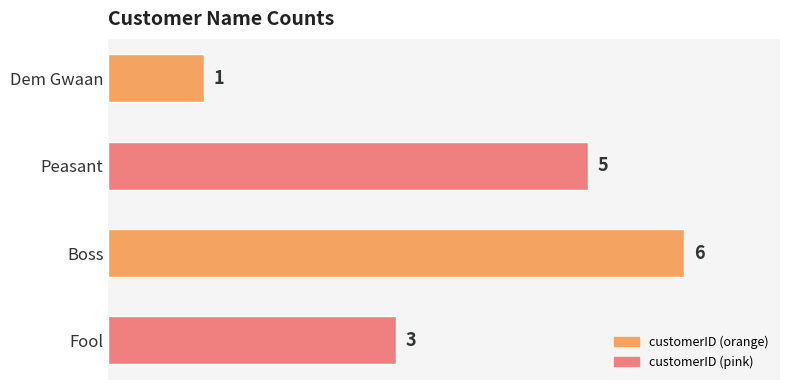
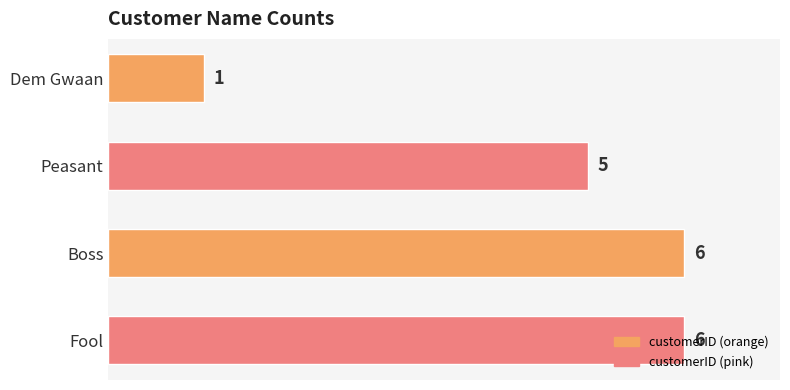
  {
    "Dem Gwaan": 1,
    "Peasant": 5,
    "Boss": 6,
-   "Fool": 3
+   "Fool": 6
  }
